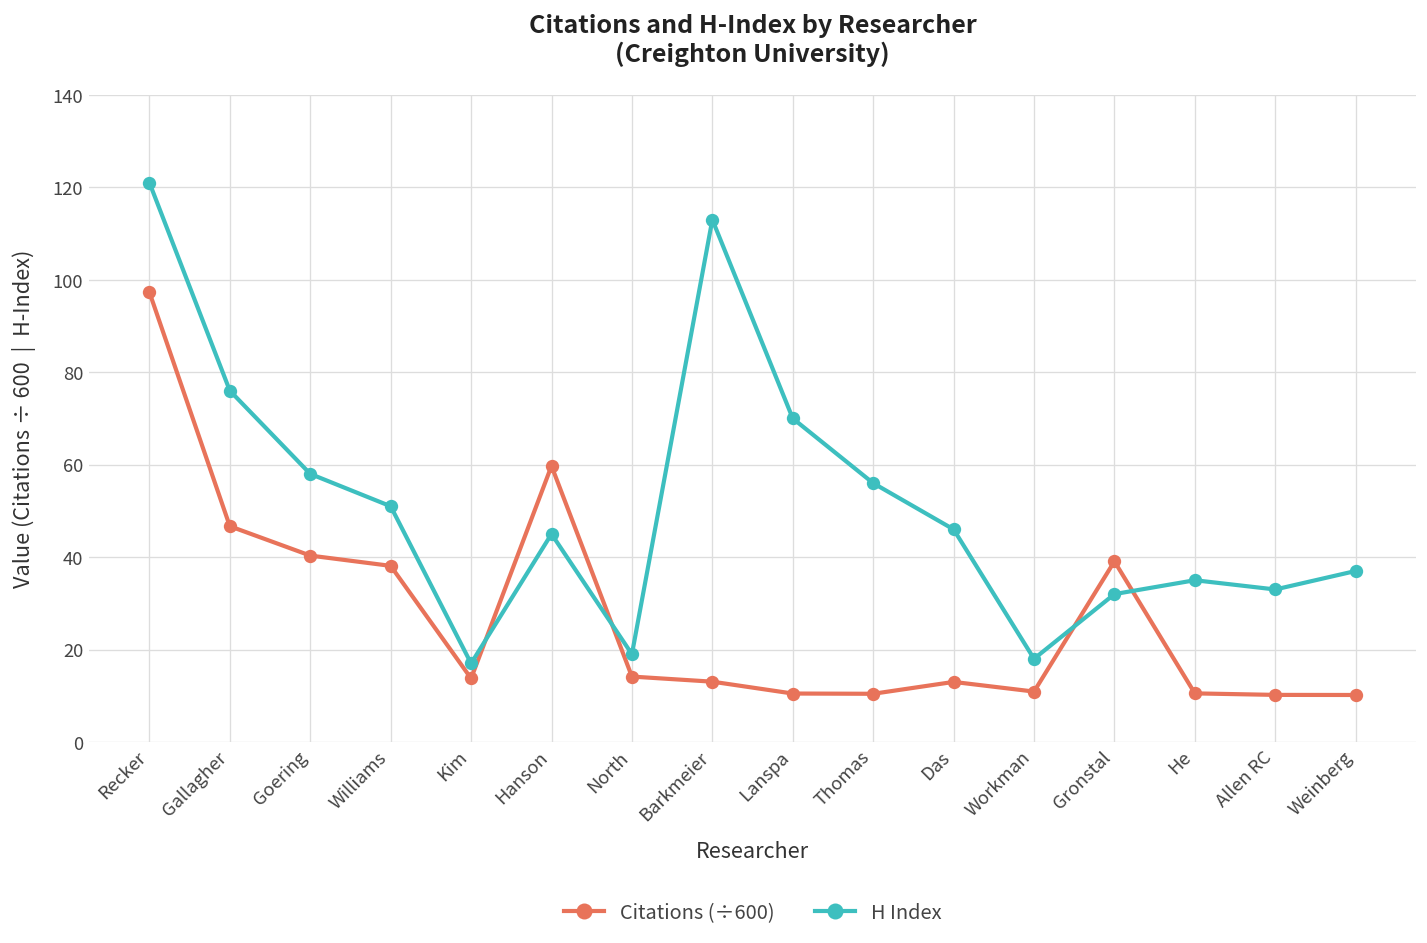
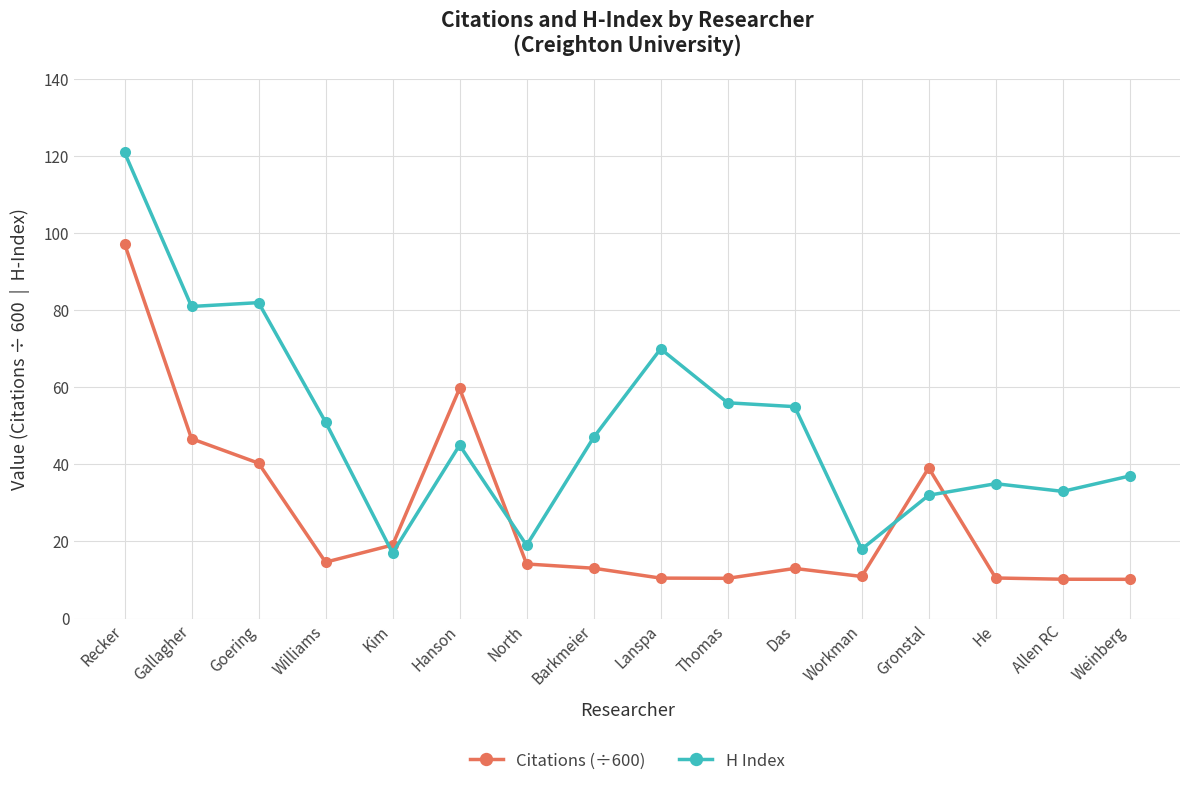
  {
    "Citations (÷600)": {
      "Recker": 97,
      "Gallagher": 47,
      "Goering": 40,
-     "Williams": 38,
-     "Kim": 14,
+     "Williams": 15,
+     "Kim": 19,
      "Hanson": 60,
      "North": 14,
      "Barkmeier": 13,
      "Lanspa": 10,
      "Thomas": 10,
      "Das": 13,
      "Workman": 11,
      "Gronstal": 39,
      "He": 11,
      "Allen RC": 10,
      "Weinberg": 10
    },
    "H Index": {
      "Recker": 121,
-     "Gallagher": 76,
-     "Goering": 58,
+     "Gallagher": 81,
+     "Goering": 82,
      "Williams": 51,
      "Kim": 17,
      "Hanson": 45,
      "North": 19,
-     "Barkmeier": 113,
+     "Barkmeier": 47,
      "Lanspa": 70,
      "Thomas": 56,
-     "Das": 46,
+     "Das": 55,
      "Workman": 18,
      "Gronstal": 32,
      "He": 35,
      "Allen RC": 33,
      "Weinberg": 37
    }
  }
